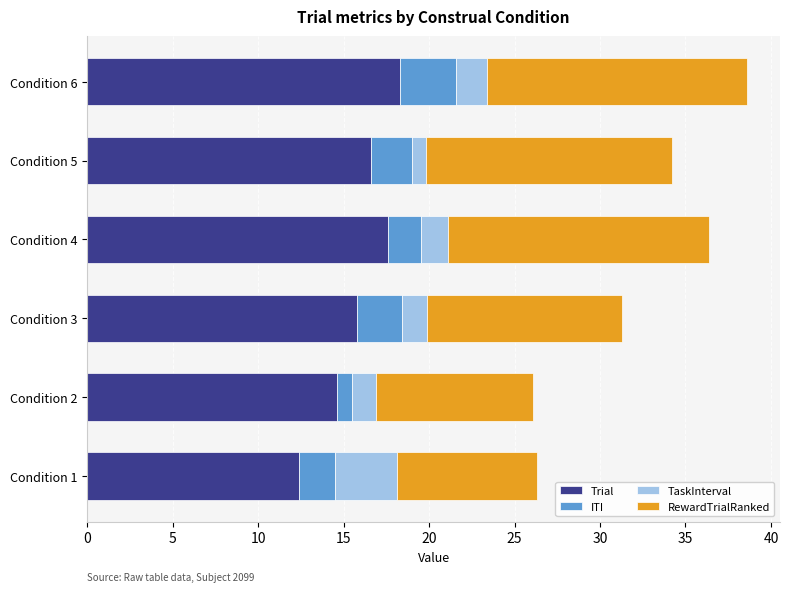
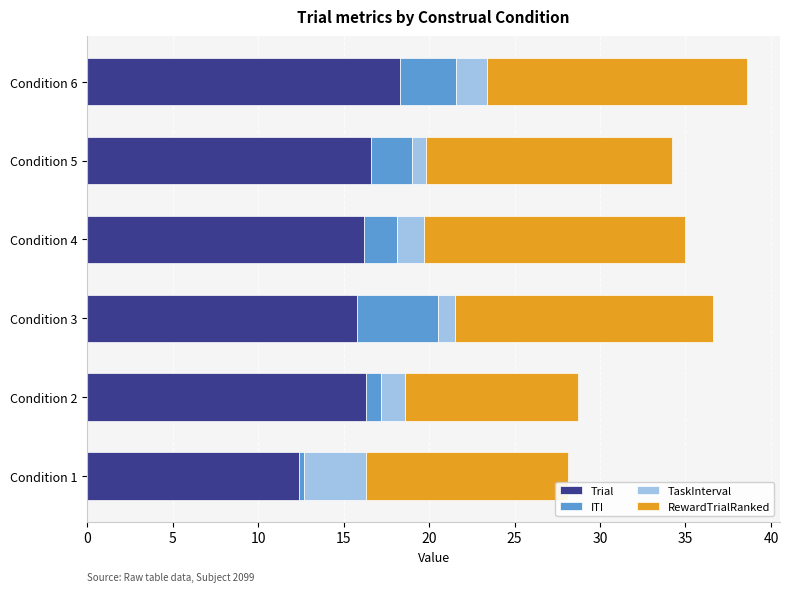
  {
    "Trial": {
      "Condition 6": 18.3,
      "Condition 5": 16.6,
-     "Condition 4": 17.6,
+     "Condition 4": 16.2,
      "Condition 3": 15.8,
-     "Condition 2": 14.6,
+     "Condition 2": 16.3,
      "Condition 1": 12.4
    },
    "ITI": {
      "Condition 6": 3.3,
      "Condition 5": 2.4,
      "Condition 4": 1.9,
-     "Condition 3": 2.6,
+     "Condition 3": 4.7,
      "Condition 2": 0.9,
-     "Condition 1": 2.1
+     "Condition 1": 0.3
    },
    "TaskInterval": {
      "Condition 6": 1.8,
      "Condition 5": 0.8,
      "Condition 4": 1.6,
-     "Condition 3": 1.5,
+     "Condition 3": 1.0,
      "Condition 2": 1.4,
      "Condition 1": 3.6
    },
    "RewardTrialRanked": {
      "Condition 6": 15.2,
      "Condition 5": 14.4,
      "Condition 4": 15.3,
-     "Condition 3": 11.4,
-     "Condition 2": 9.2,
-     "Condition 1": 8.2
+     "Condition 3": 15.1,
+     "Condition 2": 10.1,
+     "Condition 1": 11.8
    }
  }
